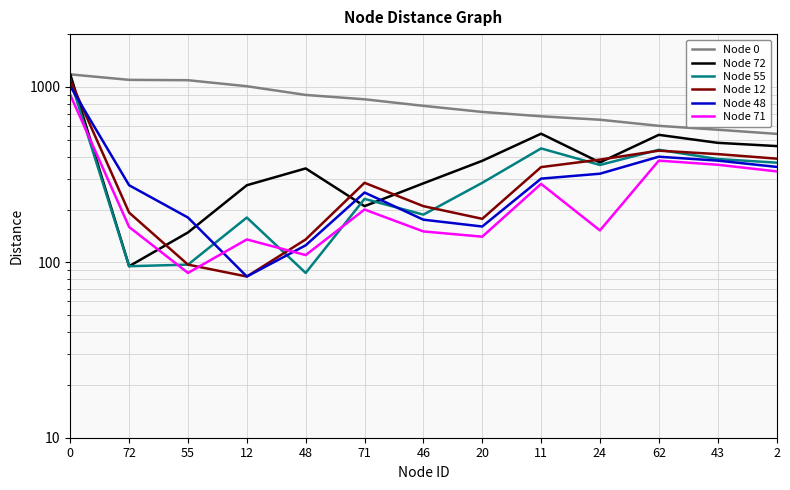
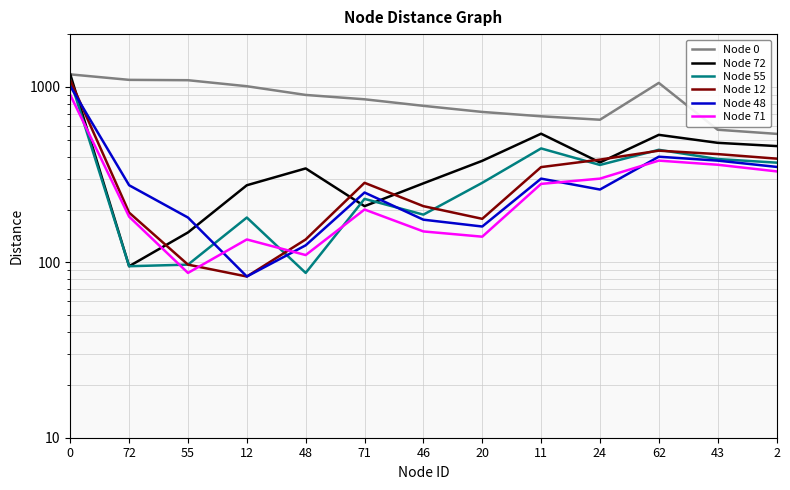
  {
    "Node 0": {
      "72": 1100,
      "55": 1100,
      "12": 1000,
      "48": 900,
      "71": 900,
      "46": 800,
      "20": 720,
      "11": 680,
      "24": 650,
-     "62": 600,
+     "62": 1100,
      "43": 570,
      "2": 540
    },
    "Node 72": {
      "55": 150,
      "12": 280,
      "48": 340,
      "71": 210,
      "46": 280,
      "20": 380,
      "11": 540,
      "24": 370,
      "62": 530,
      "43": 480,
      "2": 460
    },
    "Node 55": {
      "12": 180,
      "48": 90,
      "71": 230,
      "46": 190,
      "20": 280,
      "11": 450,
      "24": 360,
      "2": 370
    },
    "Node 12": {
      "72": 190,
      "48": 140,
      "71": 280,
      "46": 210,
      "20": 180,
      "11": 350,
      "24": 390,
      "43": 410,
      "2": 390
    },
    "Node 48": {
      "0": 1000,
      "72": 280,
      "55": 180,
      "48": 130,
      "71": 250,
      "46": 180,
      "20": 160,
      "11": 300,
-     "24": 320,
+     "24": 260,
      "62": 400,
      "2": 350
    },
    "Node 71": {
      "0": 900,
-     "72": 160,
+     "72": 180,
      "55": 90,
      "12": 140,
      "48": 110,
      "71": 200,
      "46": 150,
      "20": 140,
      "11": 280,
-     "24": 150,
+     "24": 300,
      "62": 380,
      "43": 360,
      "2": 330
    }
  }
